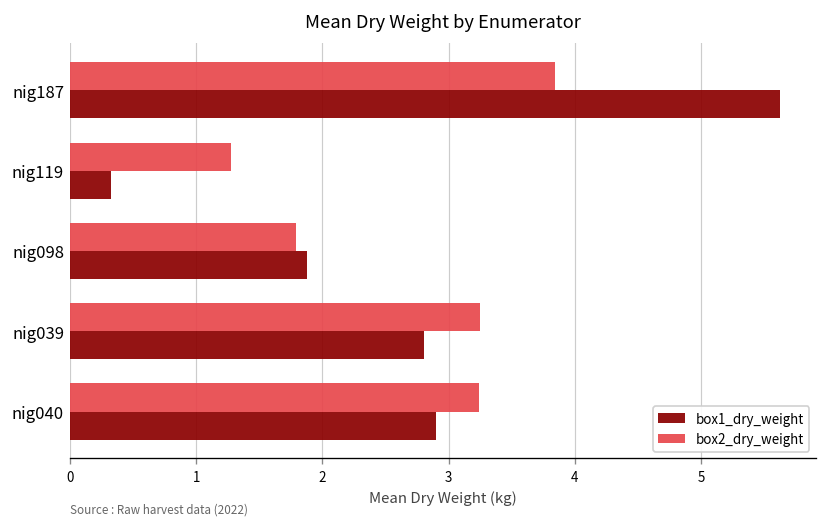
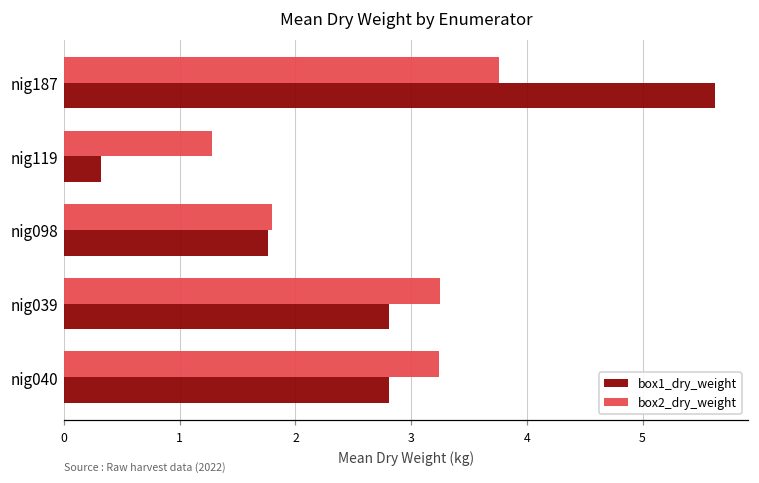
  {
    "box1_dry_weight": {
      "nig187": 5.63,
      "nig119": 0.32,
-     "nig098": 1.88,
+     "nig098": 1.76,
      "nig039": 2.81,
-     "nig040": 2.90
+     "nig040": 2.81
    },
    "box2_dry_weight": {
-     "nig187": 3.84,
+     "nig187": 3.76,
      "nig119": 1.28,
      "nig098": 1.80,
      "nig039": 3.25,
      "nig040": 3.25
    }
  }
